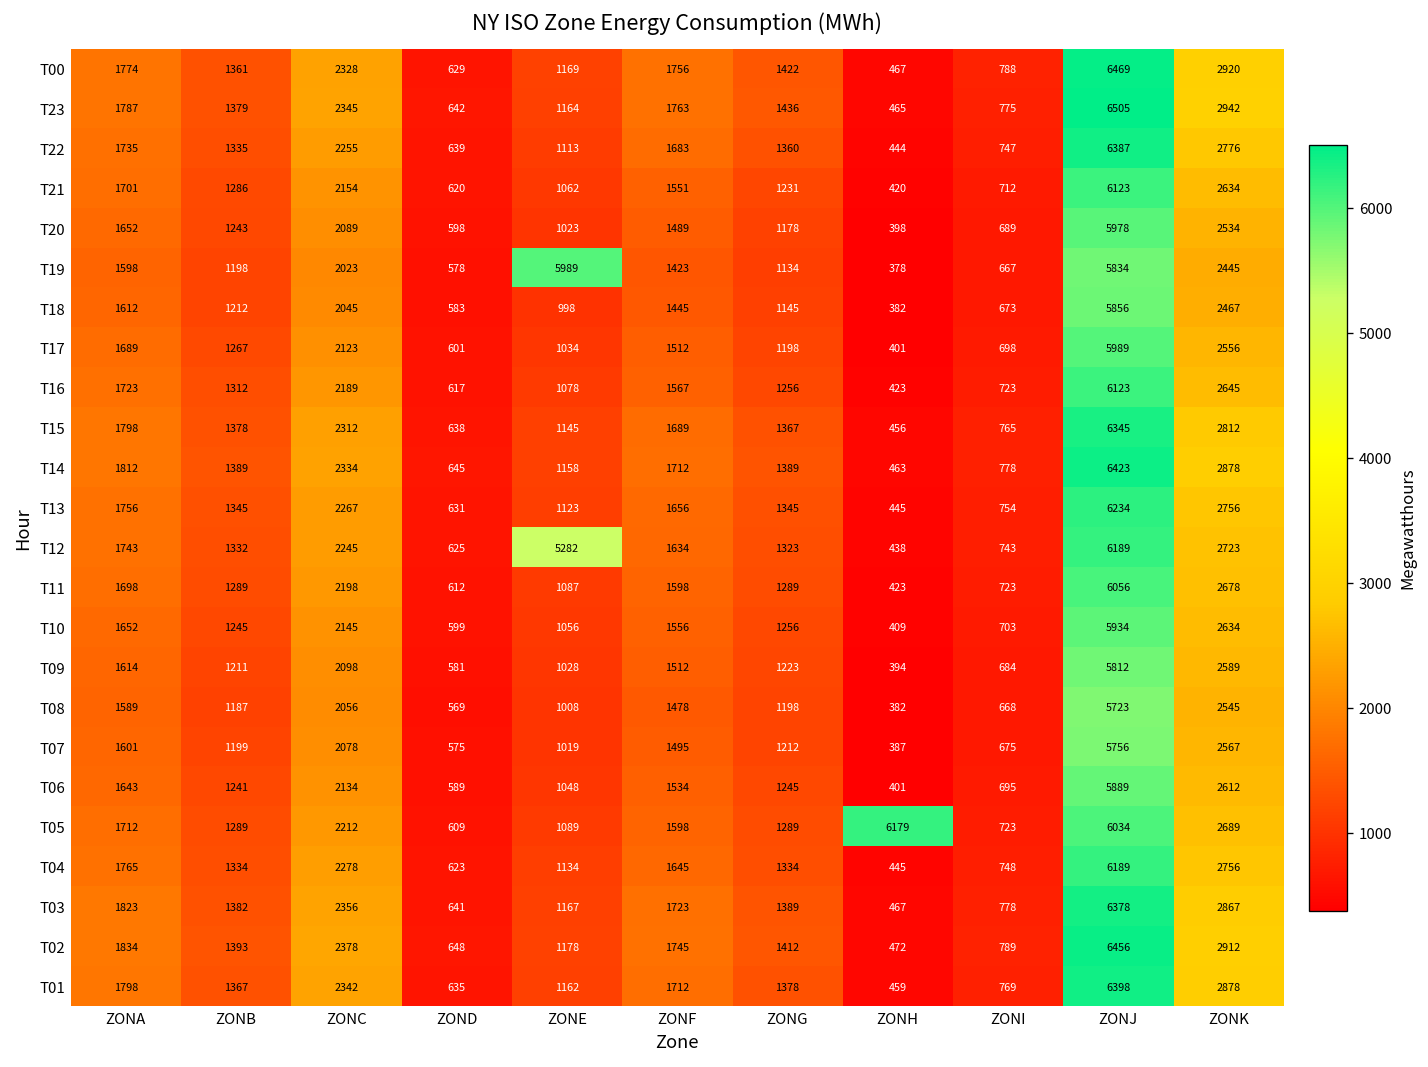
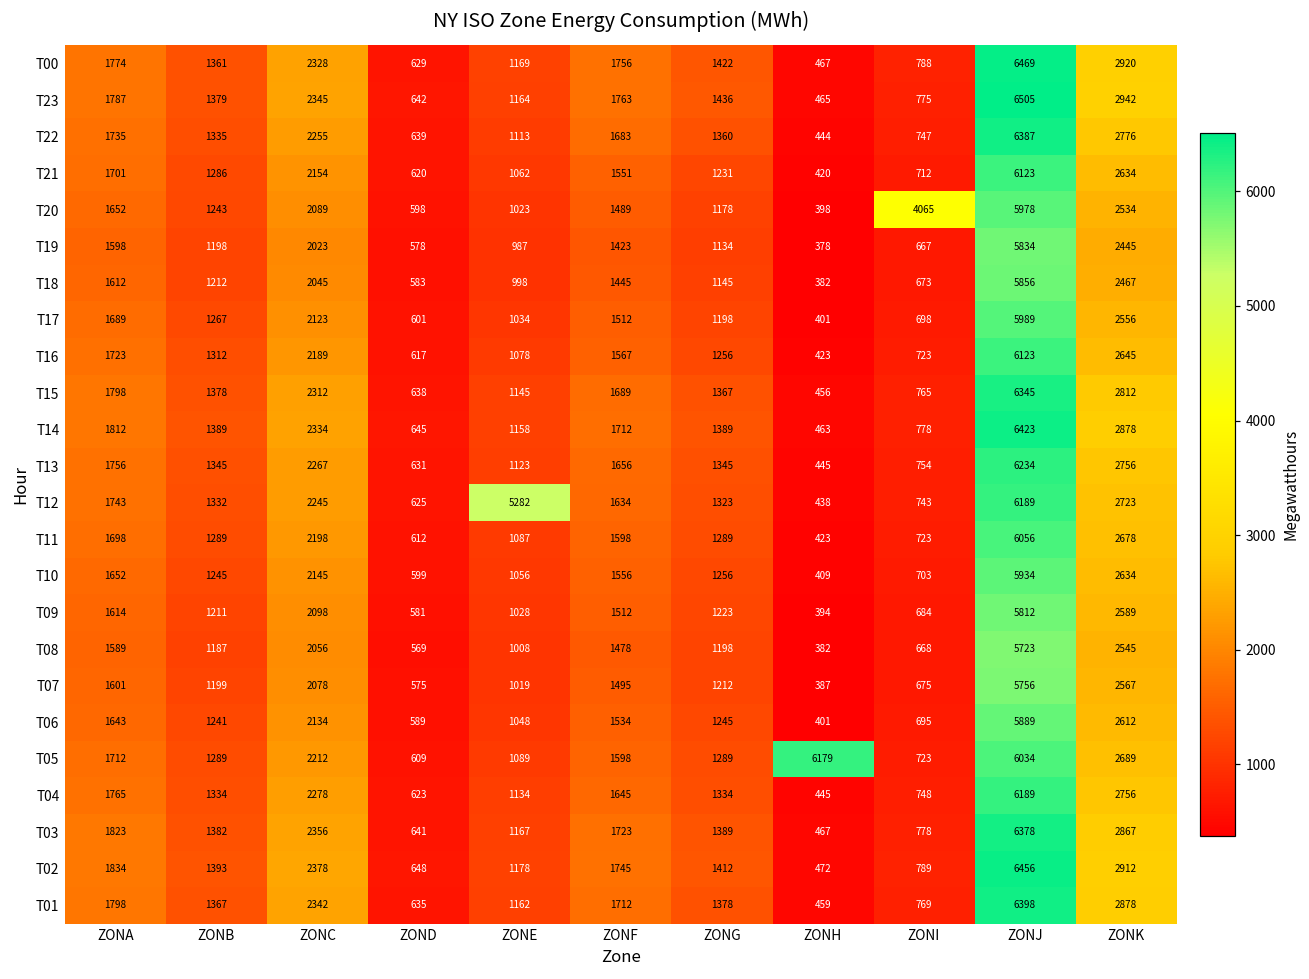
  {
    "T20": {
      "ZONA": 1652,
      "ZONB": 1243,
      "ZONC": 2089,
      "ZOND": 598,
      "ZONE": 1023,
      "ZONF": 1489,
      "ZONG": 1178,
      "ZONH": 398,
-     "ZONI": 689,
+     "ZONI": 4065,
      "ZONJ": 5978,
      "ZONK": 2534
    },
    "T19": {
      "ZONA": 1598,
      "ZONB": 1198,
      "ZONC": 2023,
      "ZOND": 578,
-     "ZONE": 5989,
+     "ZONE": 987,
      "ZONF": 1423,
      "ZONG": 1134,
      "ZONH": 378,
      "ZONI": 667,
      "ZONJ": 5834,
      "ZONK": 2445
    }
  }
